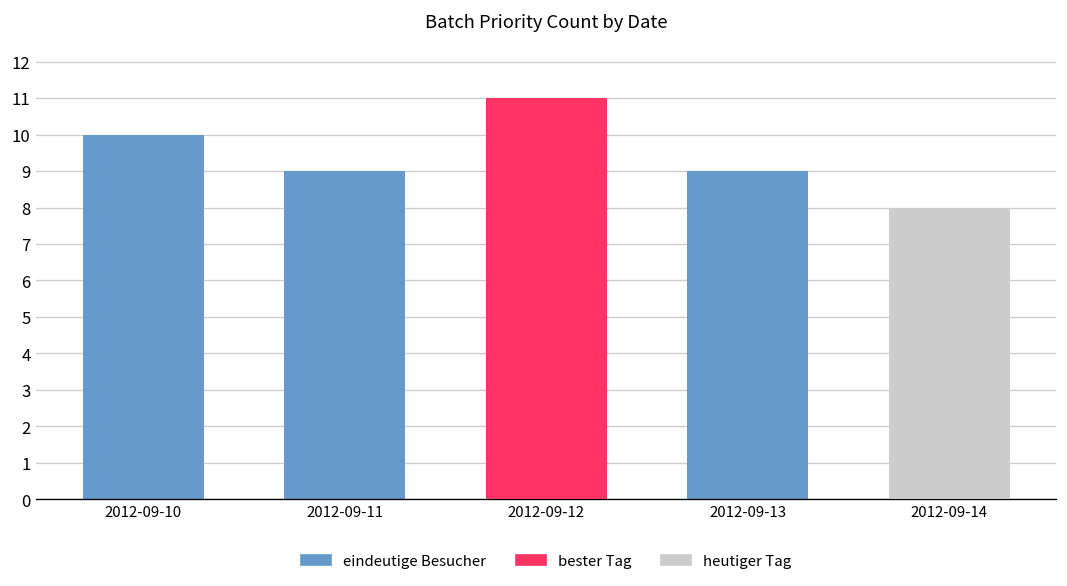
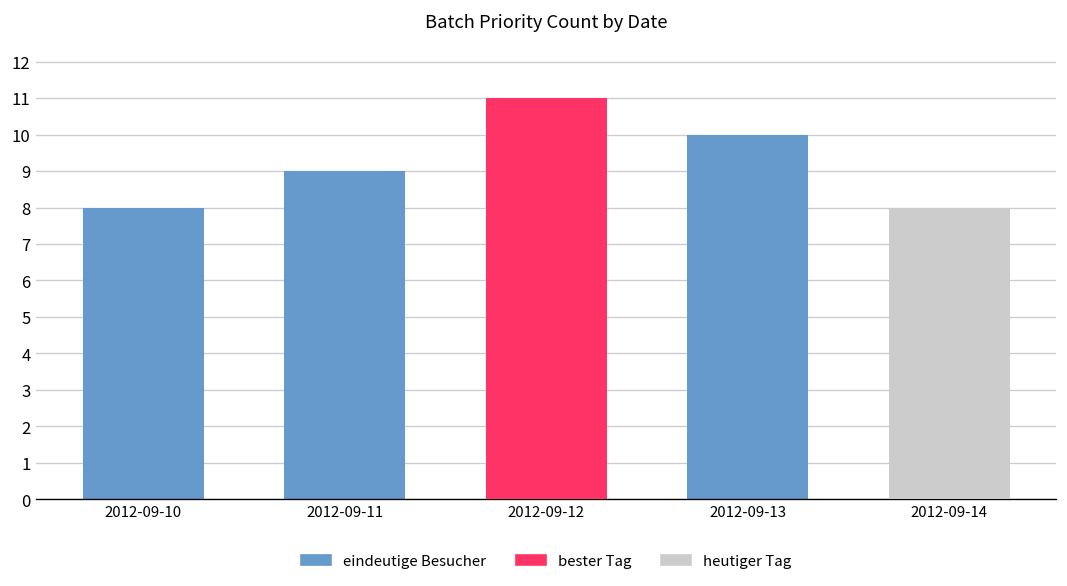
  {
    "eindeutige Besucher": {
-     "2012-09-10": 10,
+     "2012-09-10": 8,
      "2012-09-11": 9,
      "2012-09-12": 11,
-     "2012-09-13": 9,
+     "2012-09-13": 10,
      "2012-09-14": 8
    },
    "bester Tag": {
      "2012-09-12": 11
    },
    "heutiger Tag": {
      "2012-09-14": 8
    }
  }
